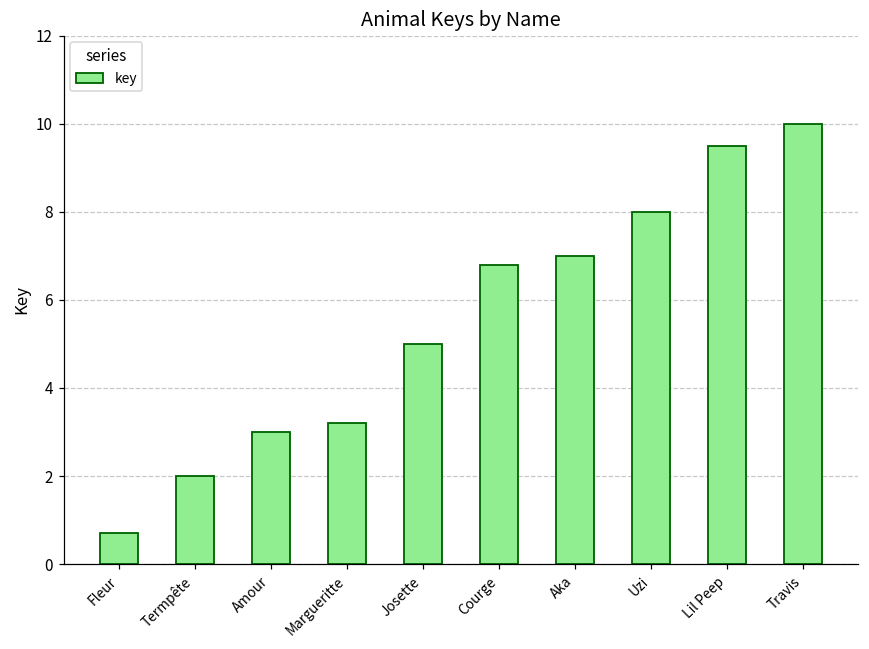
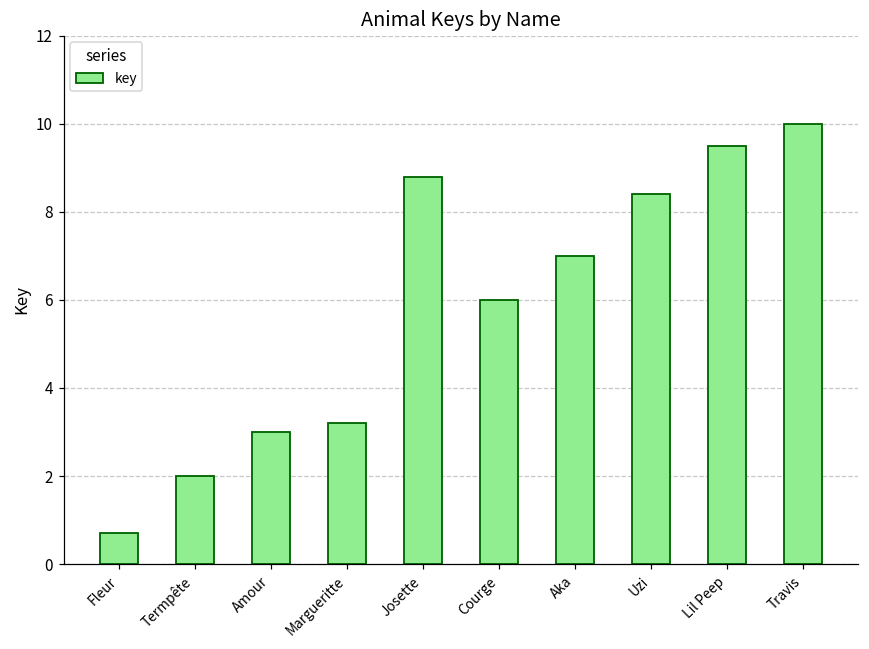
  {
    "Fleur": 0.7,
    "Termpête": 2.0,
    "Amour": 3.0,
    "Margueritte": 3.2,
-   "Josette": 5.0,
-   "Courge": 6.8,
+   "Josette": 8.8,
+   "Courge": 6.0,
    "Aka": 7.0,
-   "Uzi": 8.0,
+   "Uzi": 8.4,
    "Lil Peep": 9.5,
    "Travis": 10.0
  }
